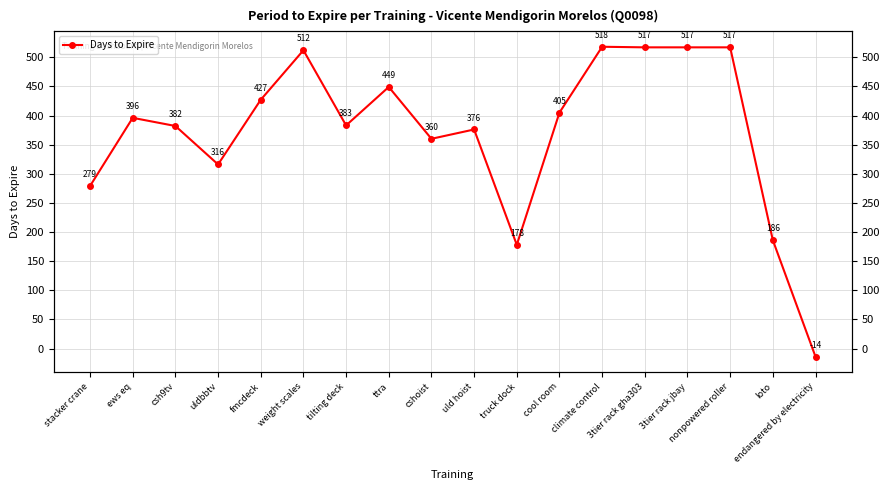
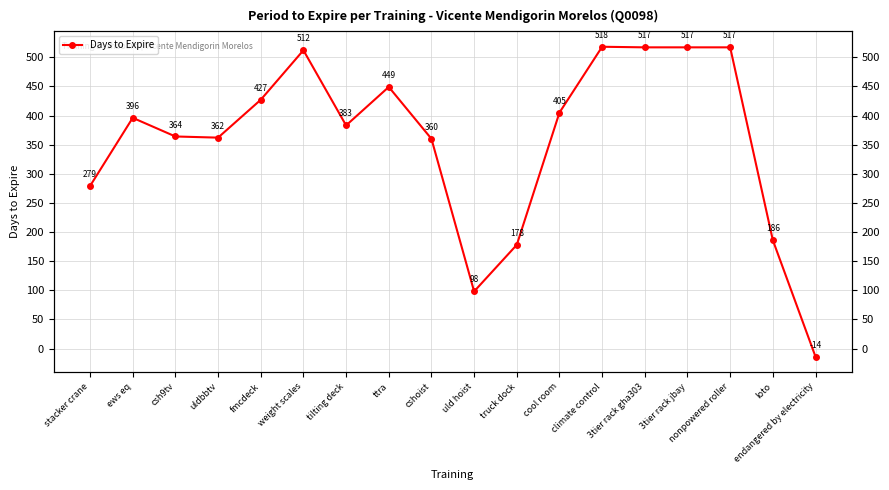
  {
    "stacker crane": 279,
    "ews eq": 396,
-   "csh9tv": 382,
-   "uldbbtv": 316,
+   "csh9tv": 364,
+   "uldbbtv": 362,
    "fmcdeck": 427,
    "weight scales": 512,
    "tilting deck": 383,
    "ttra": 449,
    "cshoist": 360,
-   "uld hoist": 376,
+   "uld hoist": 98,
    "truck dock": 178,
    "cool room": 405,
    "climate control": 518,
    "3tier rack gha303": 517,
    "3tier rack jbay": 517,
    "nonpowered roller": 517,
    "loto": 186,
    "endangered by electricity": -14
  }
